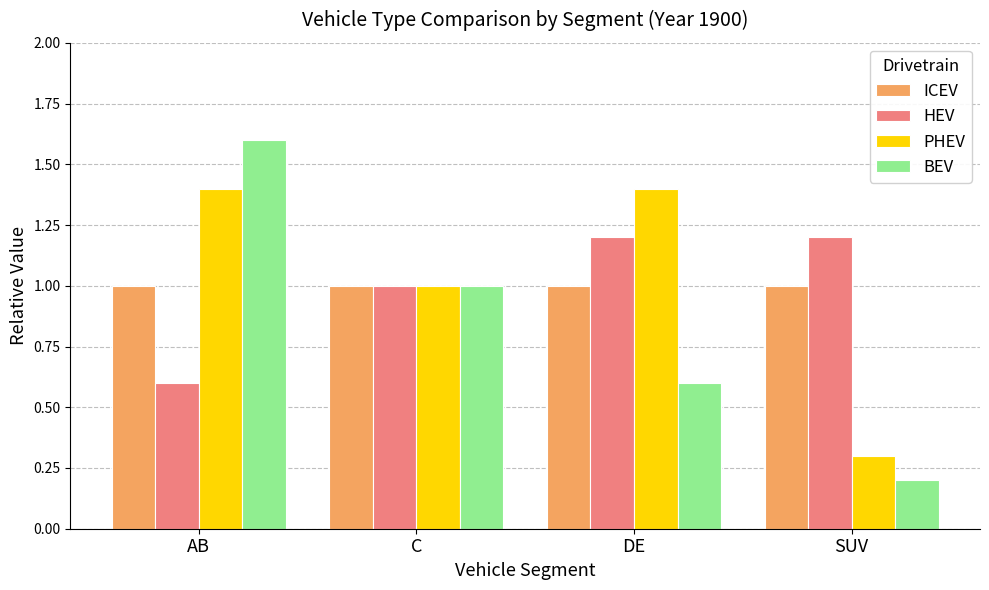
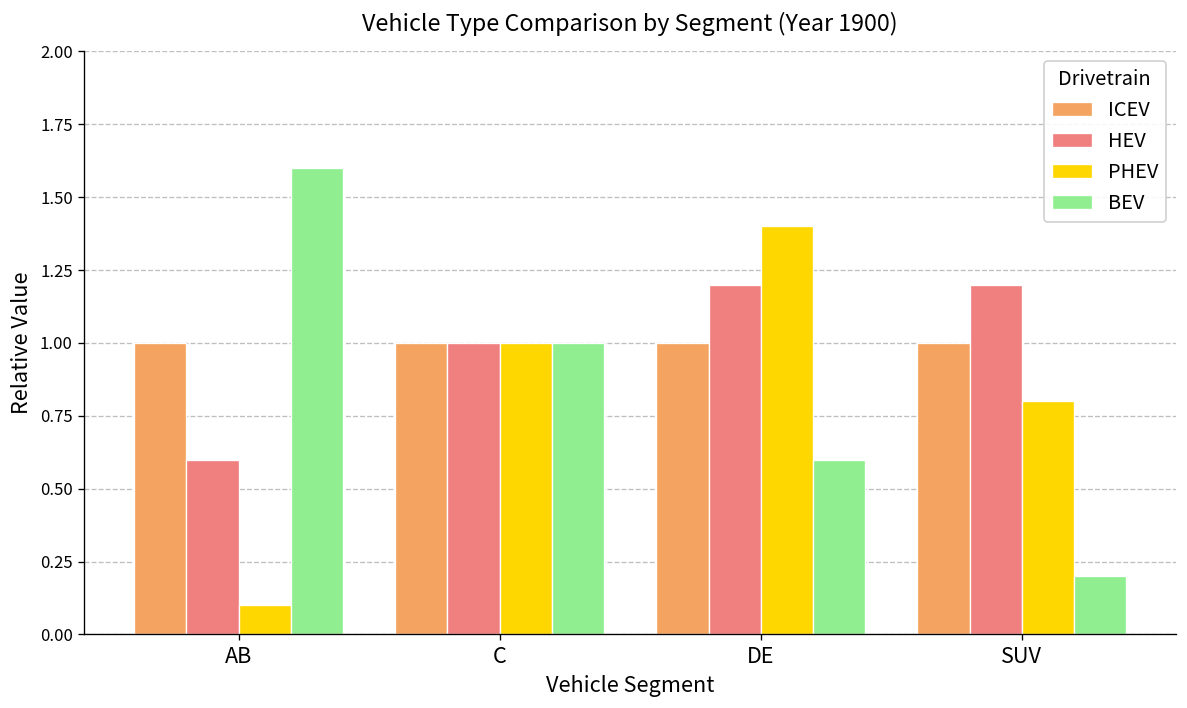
  {
    "PHEV": {
-     "AB": 1.4,
+     "AB": 0.1,
      "C": 1.0,
      "DE": 1.4,
-     "SUV": 0.3
+     "SUV": 0.8
    },
    "BEV": {
      "AB": 1.6,
      "C": 1.0,
      "DE": 0.6,
      "SUV": 0.2
    }
  }
